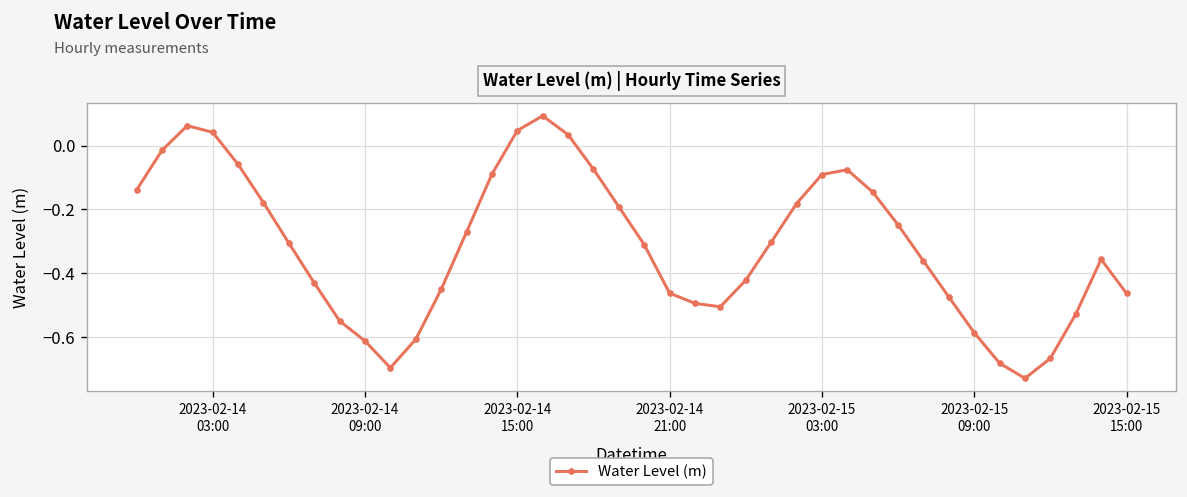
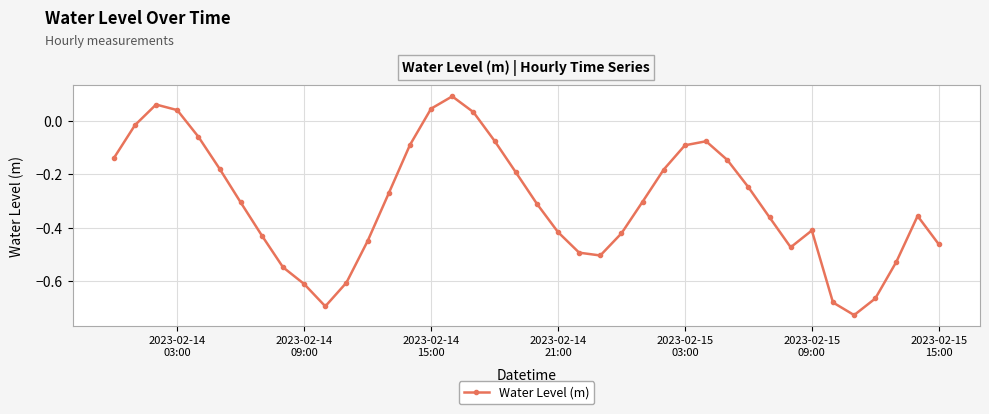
  {
    "2023-02-14 03:00": 0.04,
    "2023-02-14 09:00": -0.61,
    "2023-02-14 15:00": 0.05,
-   "2023-02-14 21:00": -0.46,
+   "2023-02-14 21:00": -0.42,
    "2023-02-15 03:00": -0.09,
-   "2023-02-15 09:00": -0.59,
+   "2023-02-15 09:00": -0.41,
    "2023-02-15 15:00": -0.46
  }
